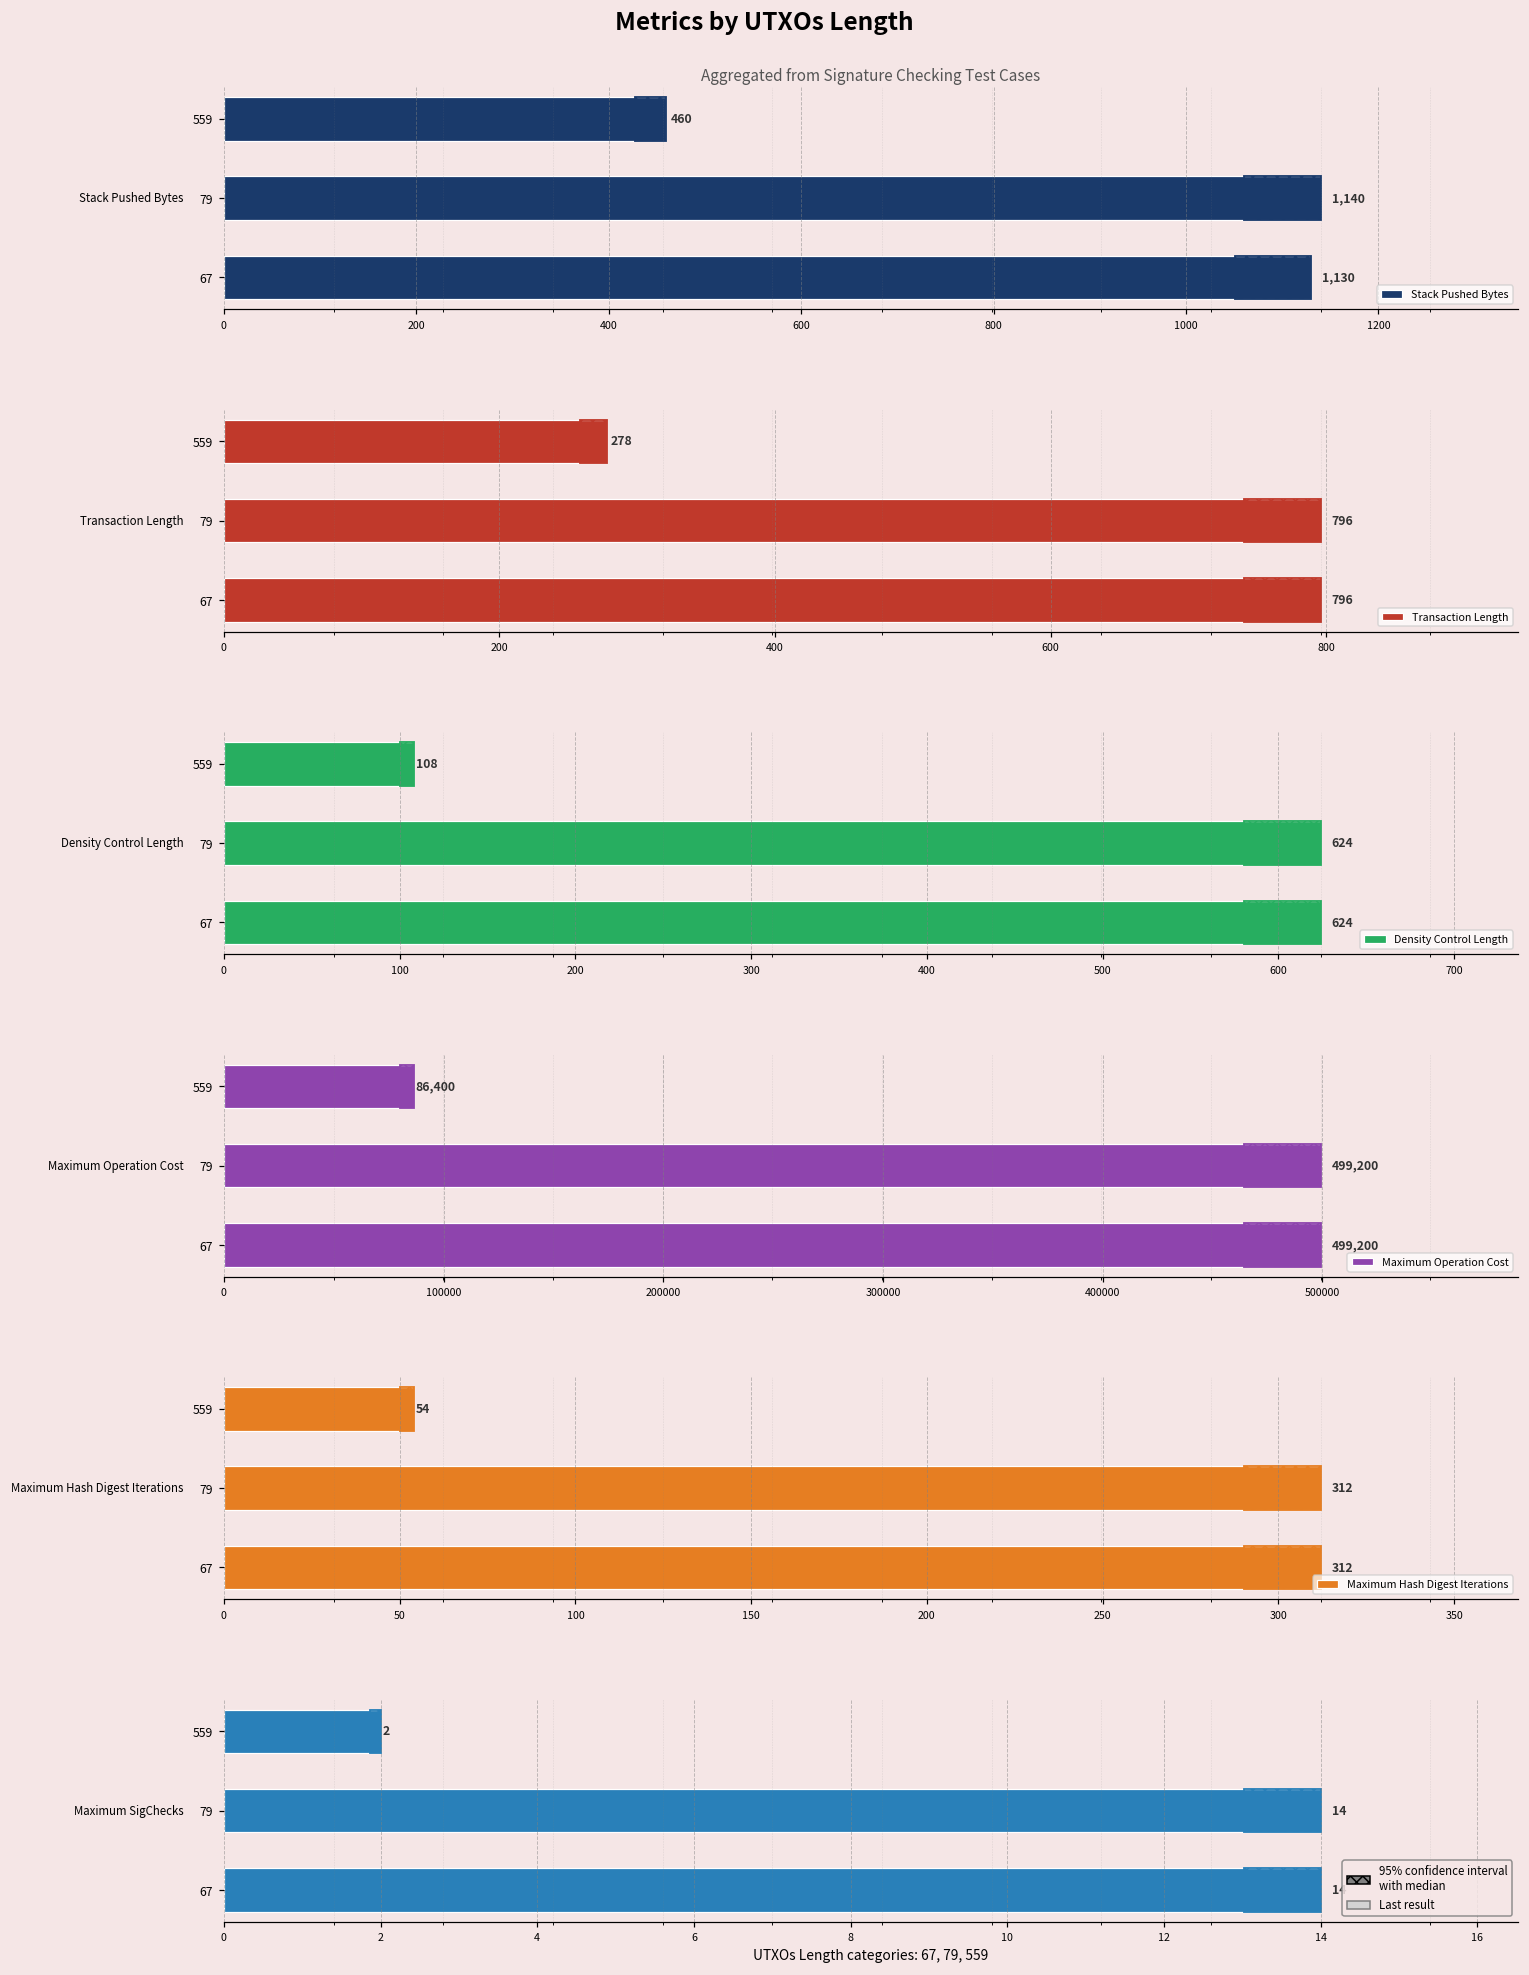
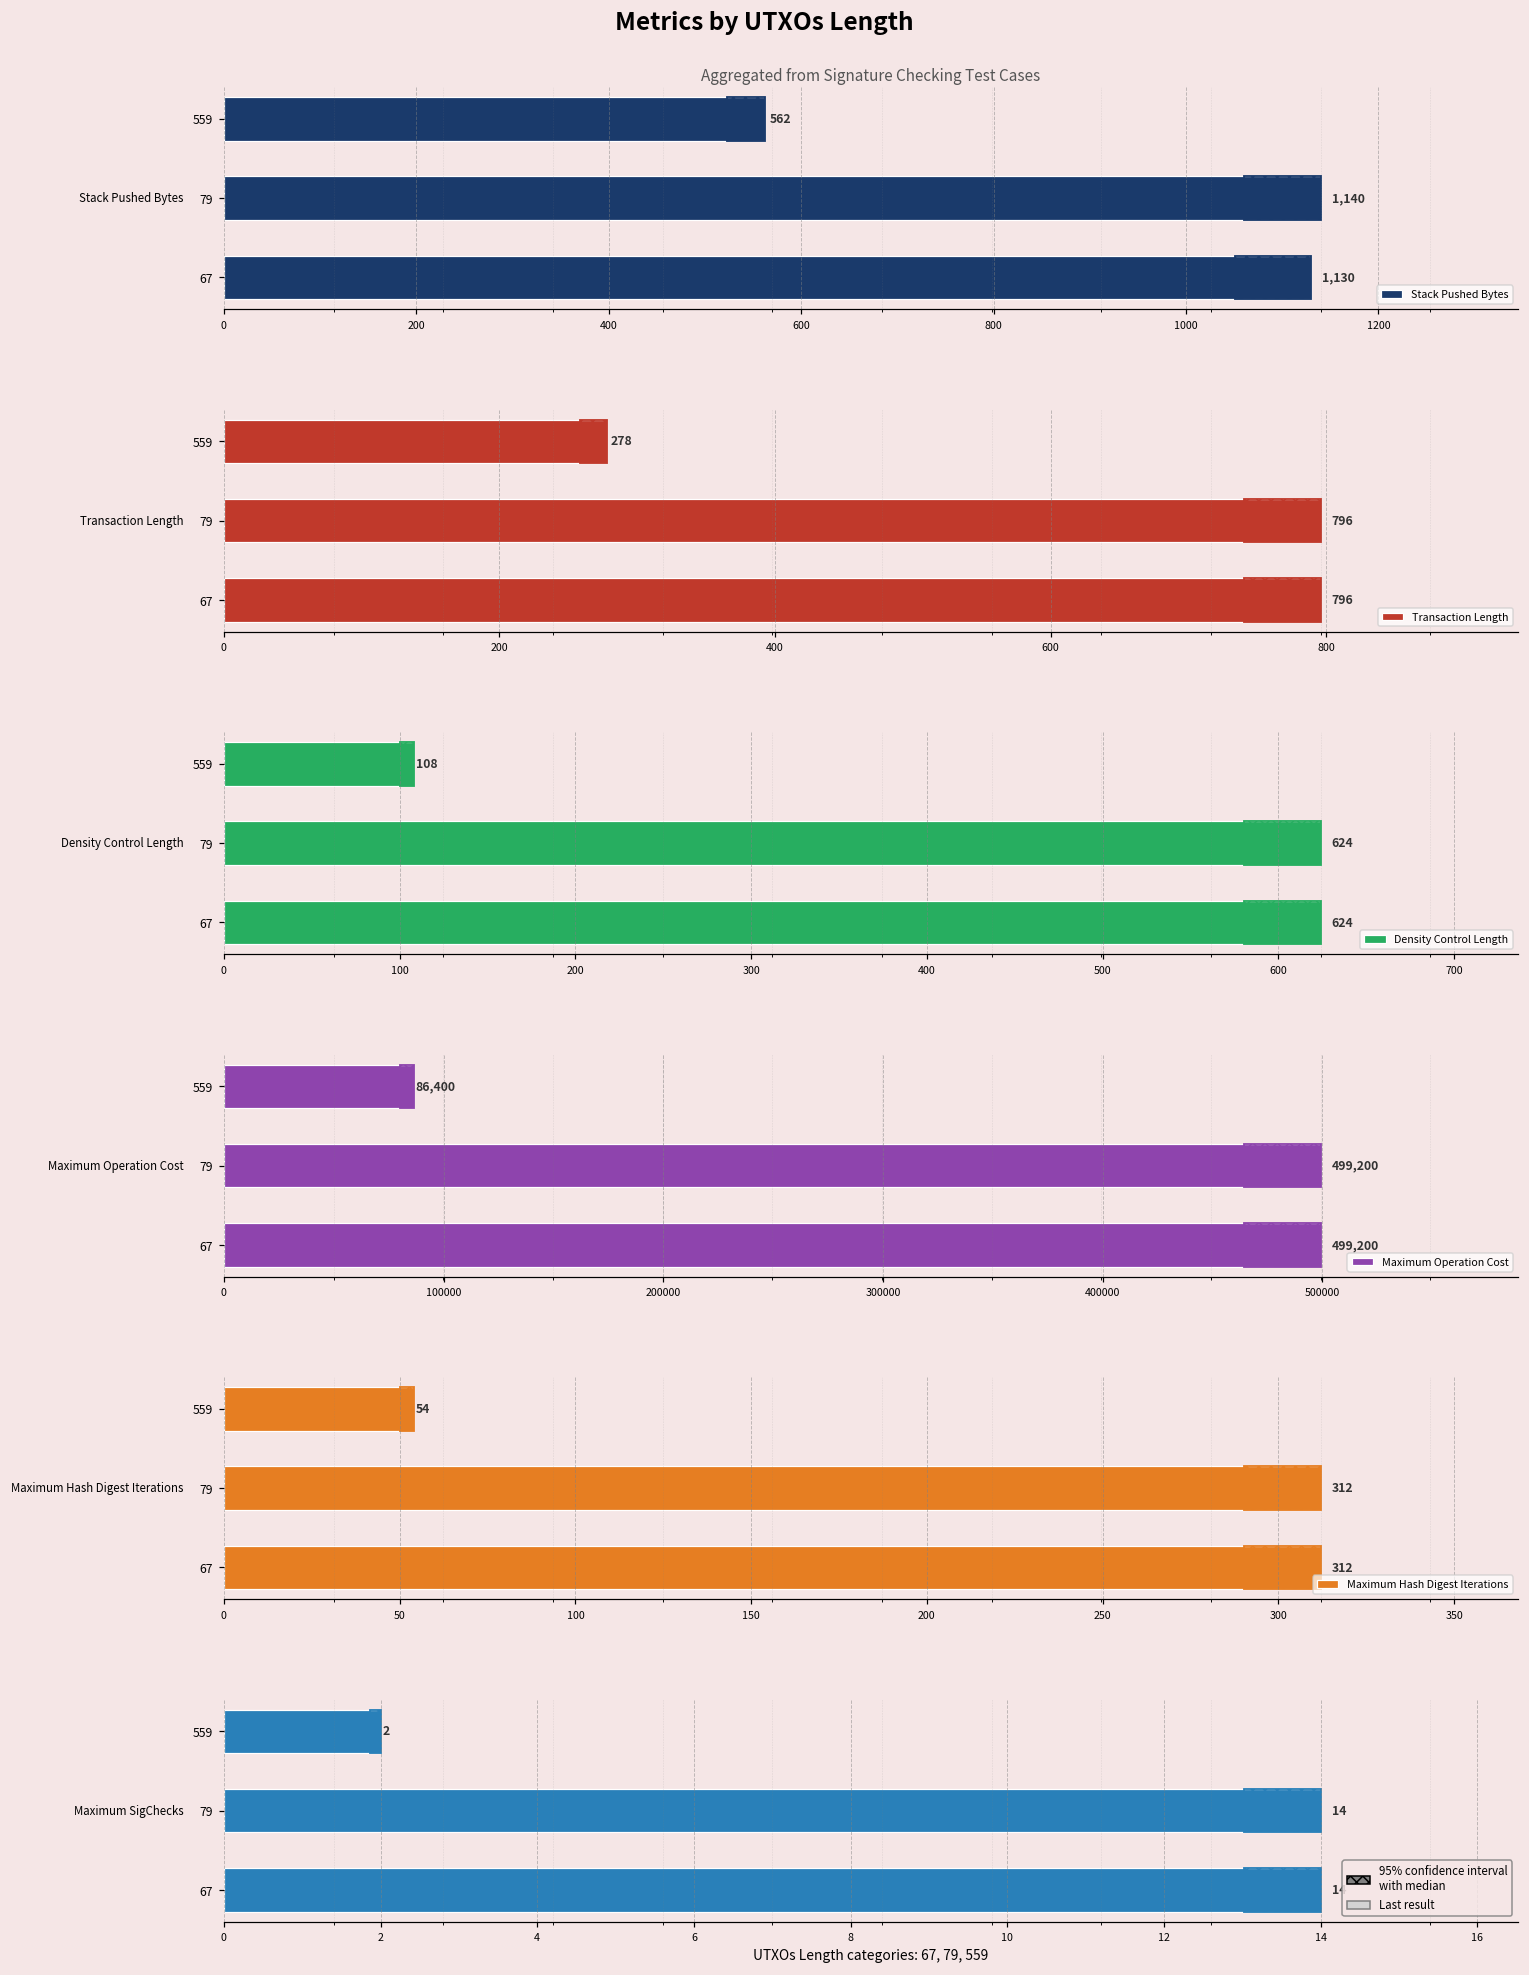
  {
    "Aggregated from Signature Checking Test Cases": {
-     "559": "460",
+     "559": "562",
      "79": "1,140",
      "67": "1,130"
    }
  }
